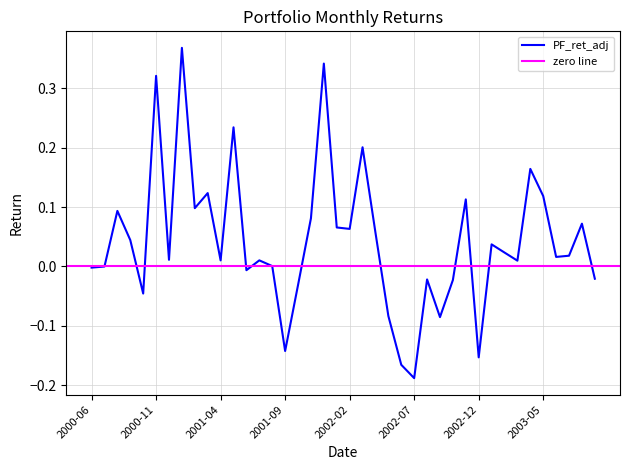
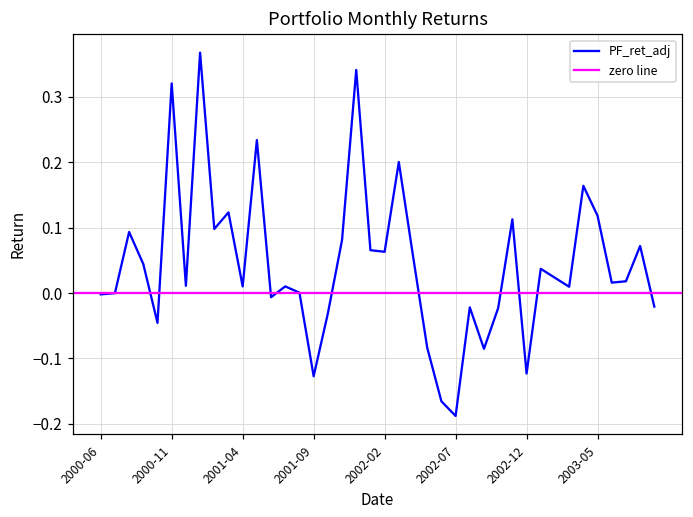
  {
    "2000-06": 0.00,
    "2000-11": 0.32,
    "2001-04": 0.01,
-   "2001-09": -0.14,
+   "2001-09": -0.13,
    "2002-02": 0.06,
    "2002-07": -0.19,
-   "2002-12": -0.15,
+   "2002-12": -0.12,
    "2003-05": 0.12
  }
